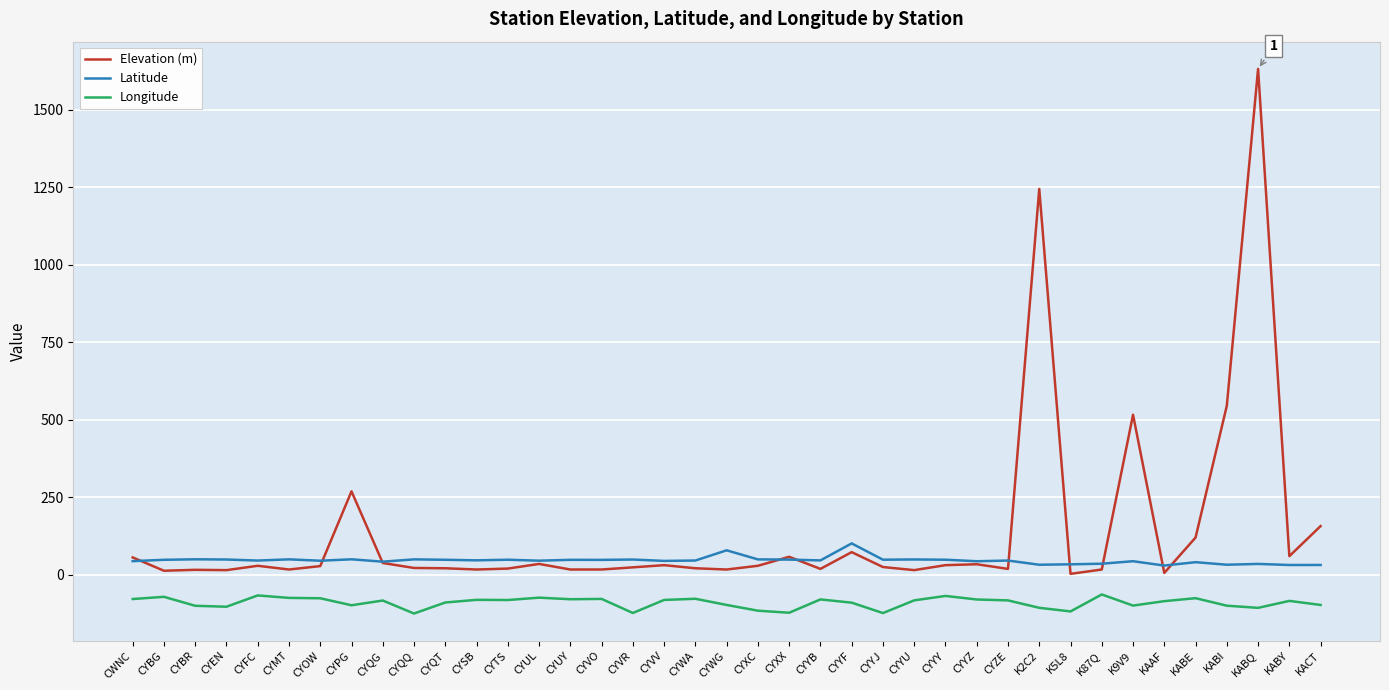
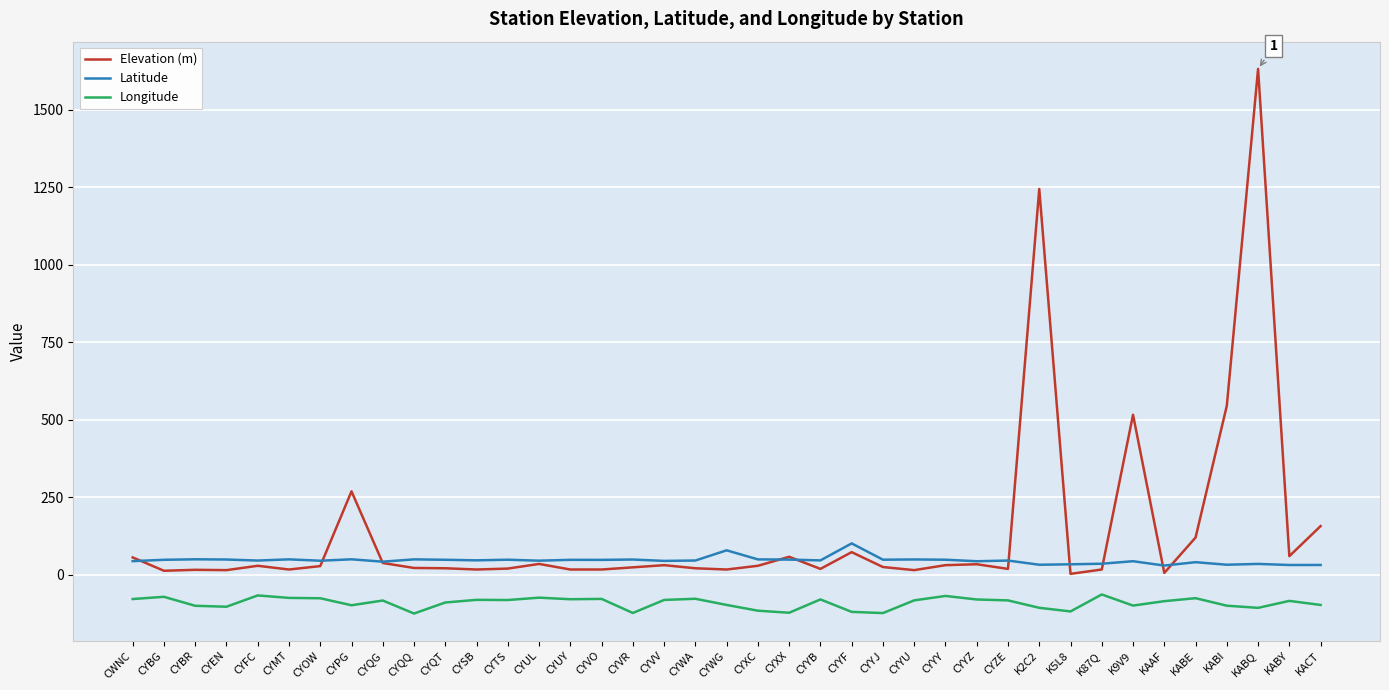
  {
    "Elevation (m)": {
      "CWNC": 60,
      "CYBG": 10,
      "CYBR": 20,
      "CYEN": 20,
      "CYFC": 30,
      "CYMT": 20,
      "CYOW": 30,
      "CYPG": 270,
      "CYQQ": 20,
      "CYQT": 20,
      "CYSB": 20,
      "CYTS": 20,
      "CYUL": 40,
      "CYUY": 20,
      "CYVO": 20,
      "CYVR": 20,
      "CYVV": 30,
      "CYWA": 20,
      "CYWG": 20,
      "CYXC": 30,
      "CYXX": 60,
      "CYYB": 20,
      "CYYF": 70,
      "CYYJ": 30,
      "CYYU": 20,
      "CYYY": 30,
      "CYYZ": 30,
      "CYZE": 20,
      "K2C2": 1240,
      "K5L8": 0,
      "K87Q": 20,
      "K9V9": 520,
      "KAAF": 10,
      "KABE": 120,
      "KABI": 550,
      "KABY": 60,
      "KACT": 160
    },
    "Latitude": {
      "CWNC": 40,
      "CYBG": 50,
      "CYBR": 50,
      "CYEN": 50,
      "CYFC": 50,
      "CYMT": 50,
      "CYOW": 50,
      "CYPG": 50,
      "CYQQ": 50,
      "CYQT": 50,
      "CYSB": 50,
      "CYTS": 50,
      "CYUL": 50,
      "CYUY": 50,
      "CYVO": 50,
      "CYVR": 50,
      "CYVV": 40,
      "CYWA": 50,
      "CYWG": 80,
      "CYXC": 50,
      "CYXX": 50,
      "CYYB": 50,
      "CYYF": 100,
      "CYYJ": 50,
      "CYYU": 50,
      "CYYY": 50,
      "CYYZ": 40,
      "CYZE": 50,
      "K2C2": 30,
      "K5L8": 30,
      "K87Q": 40,
      "K9V9": 40,
      "KAAF": 30,
      "KABE": 40,
      "KABI": 30,
      "KABQ": 40,
      "KABY": 30,
      "KACT": 30
    },
    "Longitude": {
      "CWNC": -80,
      "CYBG": -70,
      "CYBR": -100,
      "CYEN": -100,
      "CYFC": -70,
      "CYMT": -70,
      "CYOW": -80,
      "CYPG": -100,
      "CYQG": -80,
      "CYQQ": -120,
      "CYQT": -90,
      "CYSB": -80,
      "CYTS": -80,
      "CYUL": -70,
      "CYUY": -80,
      "CYVO": -80,
      "CYVR": -120,
      "CYVV": -80,
      "CYWA": -80,
      "CYWG": -100,
      "CYXC": -120,
      "CYXX": -120,
      "CYYB": -80,
-     "CYYF": -90,
+     "CYYF": -120,
      "CYYJ": -120,
      "CYYU": -80,
      "CYYY": -70,
      "CYYZ": -80,
      "CYZE": -80,
      "K2C2": -110,
      "K5L8": -120,
      "K87Q": -60,
      "K9V9": -100,
      "KAAF": -90,
      "KABE": -80,
      "KABI": -100,
      "KABQ": -110,
      "KABY": -80,
      "KACT": -100
    }
  }
